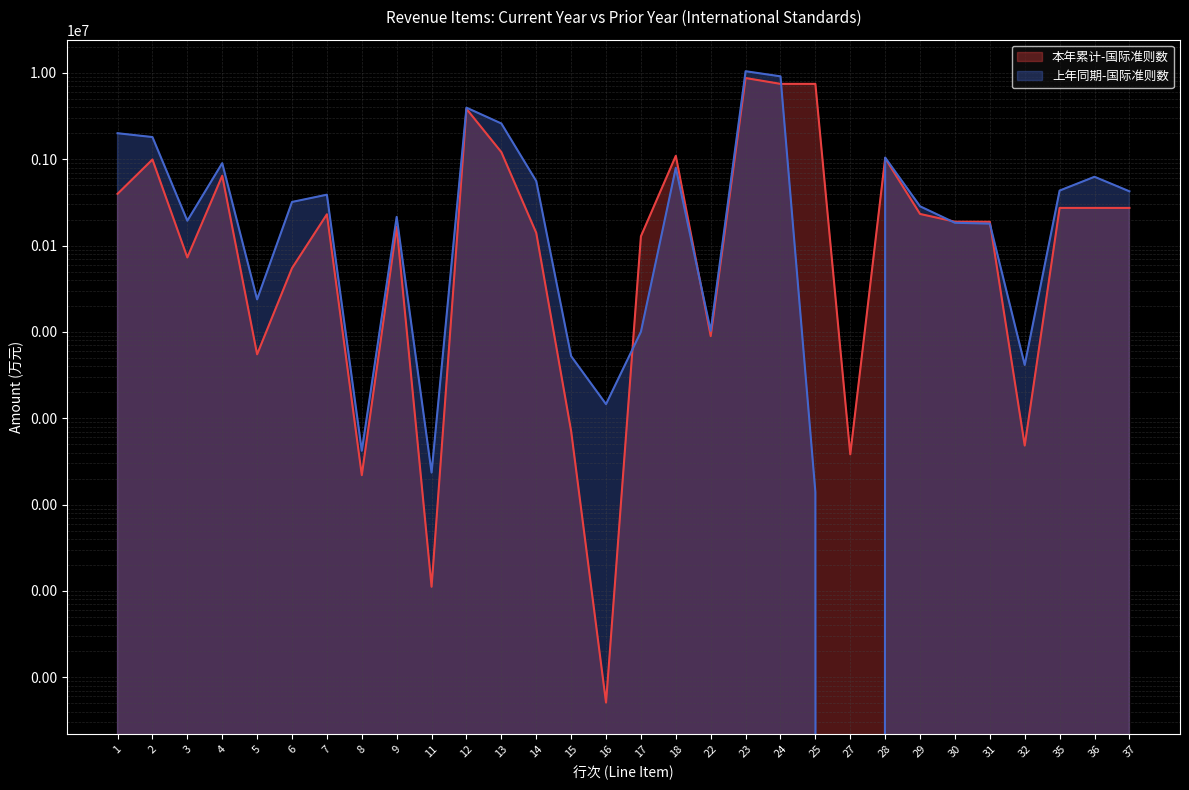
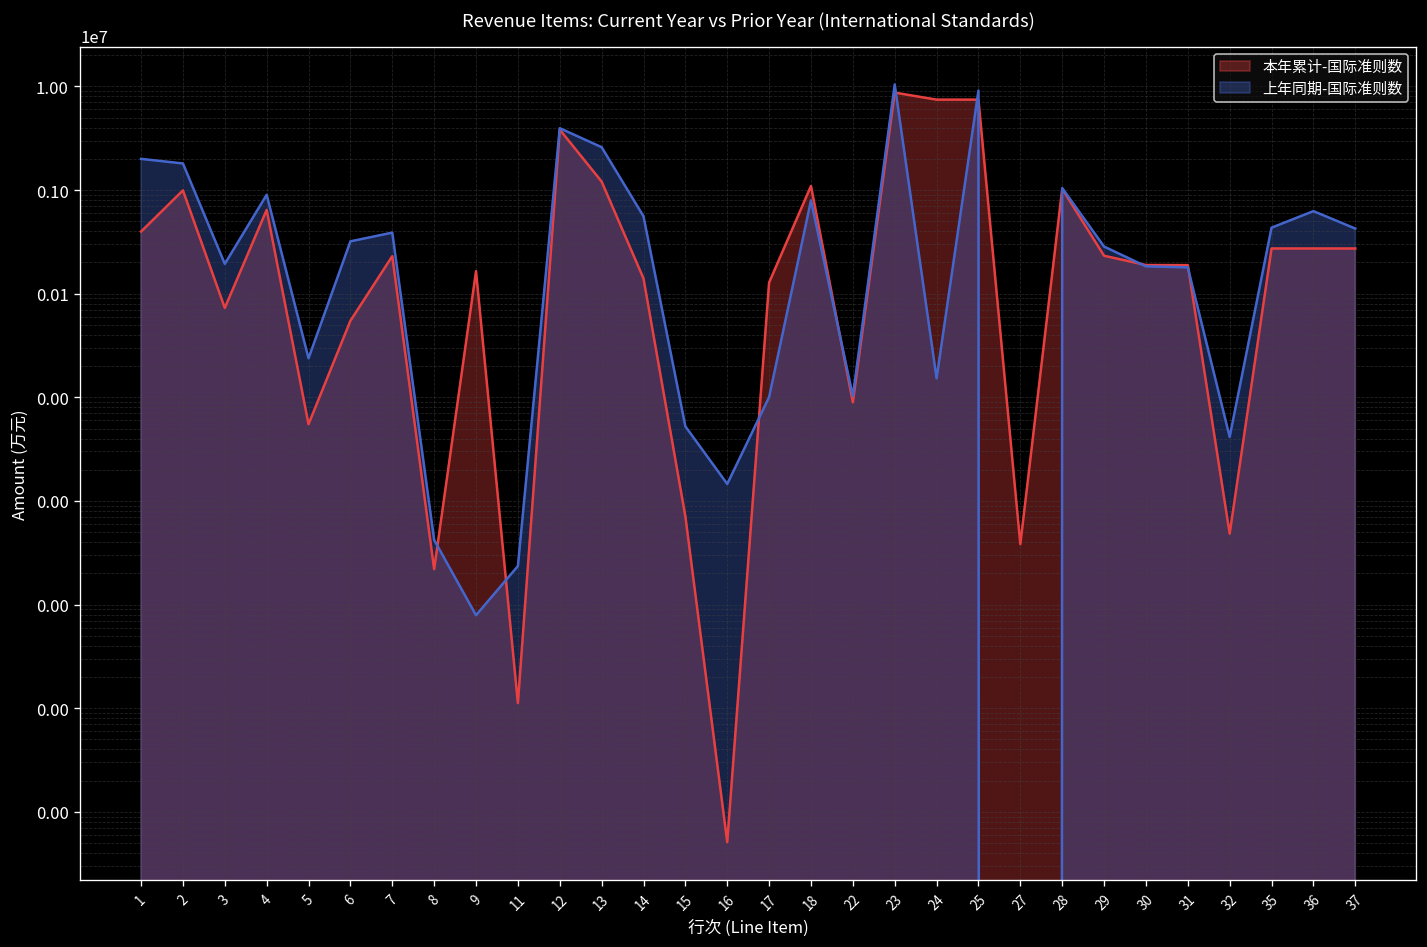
  {
    "本年累计-国际准则数": {
      "1": 400000,
      "2": 1000000,
      "3": 70000,
      "4": 600000,
      "5": 6000,
      "6": 50000,
      "7": 230000,
      "8": 220,
      "9": 170000,
      "11": 11,
      "13": 1200000,
      "14": 140000,
      "15": 700,
      "16": 0.5,
      "17": 130000,
      "18": 1100000,
      "22": 9000,
      "23": 9000000,
      "24": 7000000,
      "25": 7000000,
      "27": 400,
      "29": 230000,
      "32": 500,
      "35": 270000,
      "36": 270000,
      "37": 270000
    },
    "上年同期-国际准则数": {
      "1": 2000000,
      "2": 1800000,
      "3": 190000,
      "4": 900000,
      "5": 24000,
      "6": 320000,
      "7": 400000,
      "8": 400,
-     "9": 210000,
+     "9": 80,
      "11": 240,
      "13": 2600000,
      "14": 600000,
      "15": 5000,
      "16": 1500,
      "17": 10000,
      "18": 800000,
      "22": 10000,
      "23": 10000000,
-     "24": 9000000,
-     "25": 140,
+     "24": 15000,
+     "25": 9000000,
      "29": 280000,
      "32": 4000,
      "35": 400000,
      "36": 600000,
      "37": 400000
    }
  }
